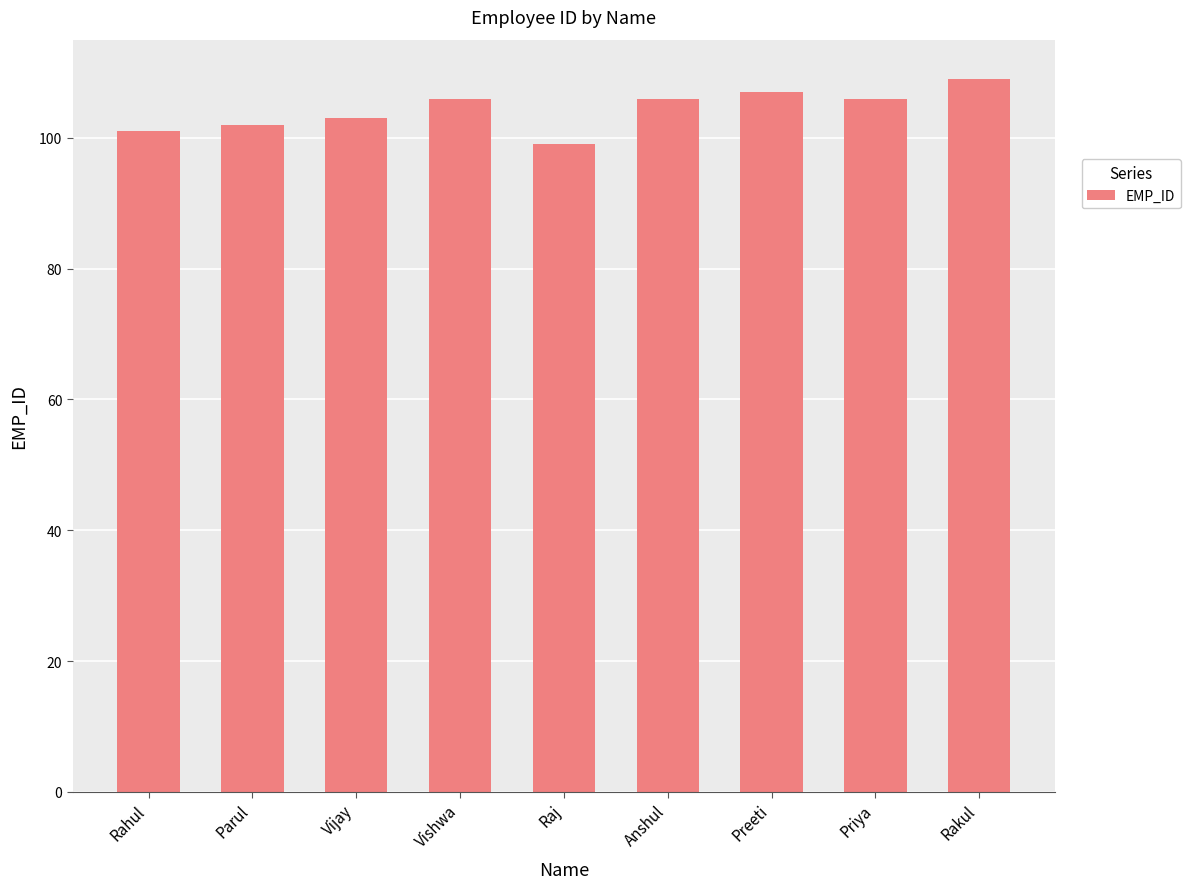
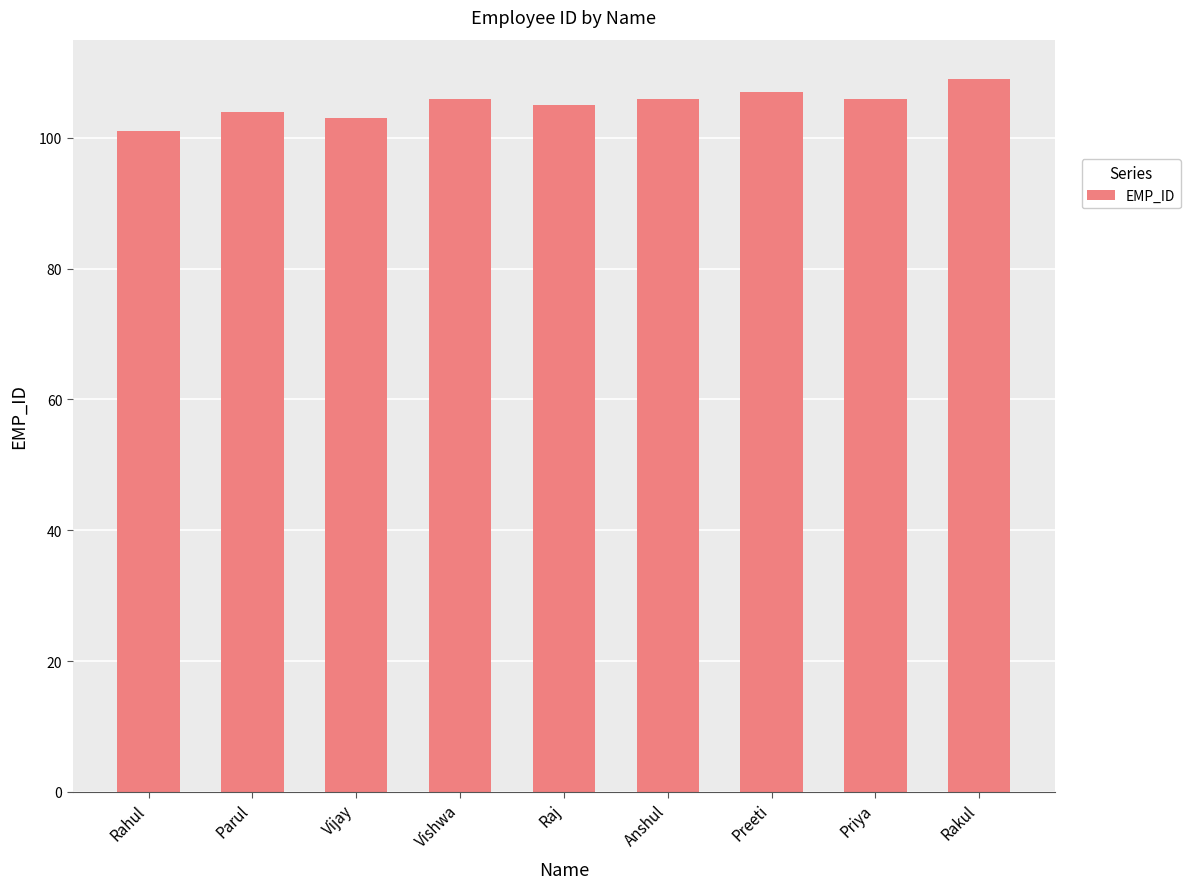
  {
    "Rahul": 101,
-   "Parul": 102,
+   "Parul": 104,
    "Vijay": 103,
    "Vishwa": 106,
-   "Raj": 99,
+   "Raj": 105,
    "Anshul": 106,
    "Preeti": 107,
    "Priya": 106,
    "Rakul": 109
  }
